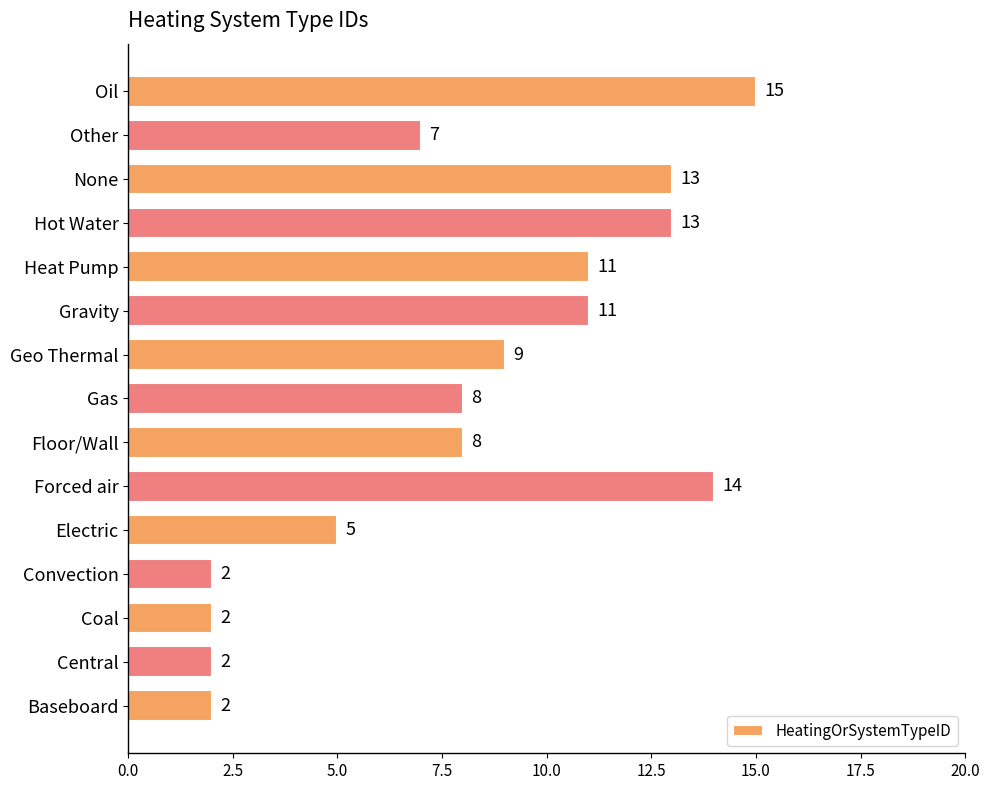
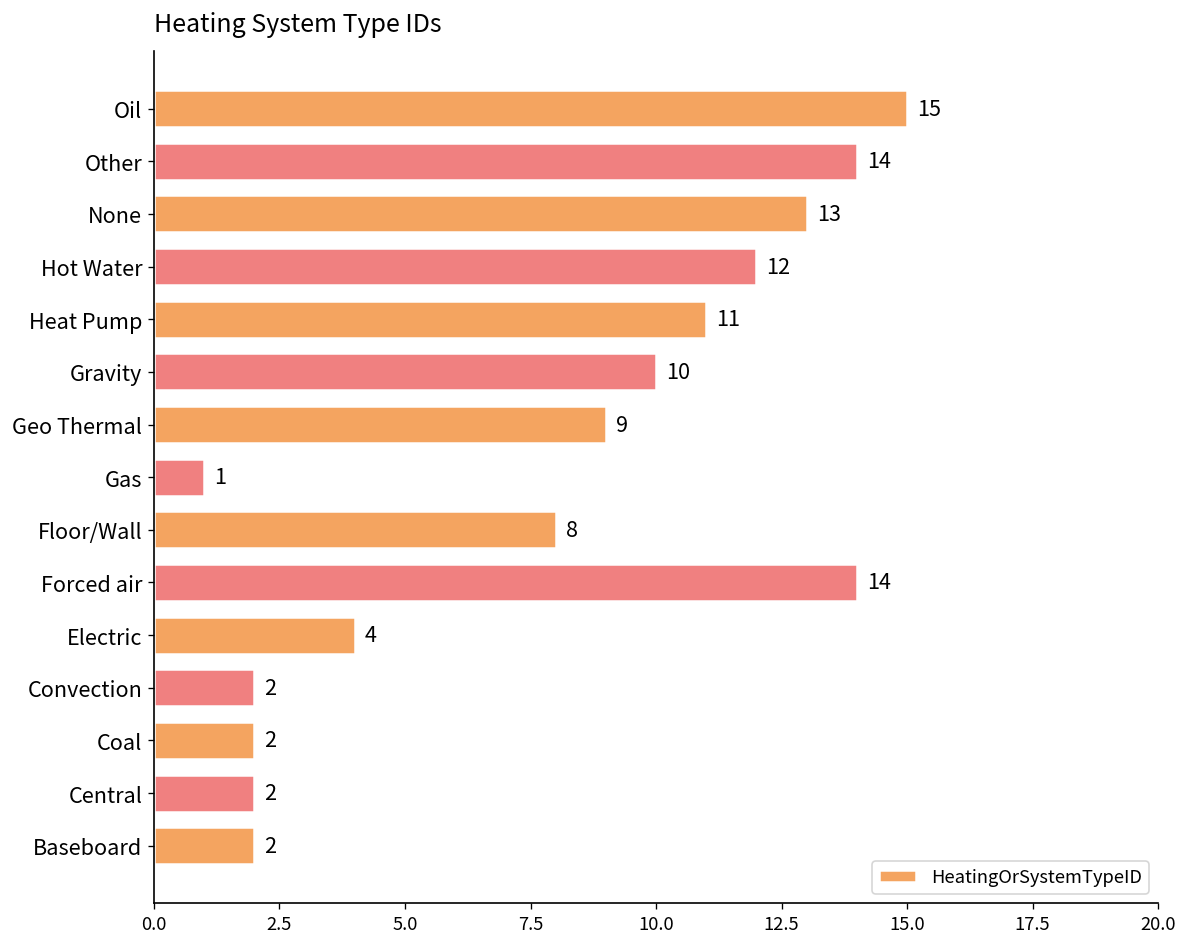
  {
    "Oil": 15,
-   "Other": 7,
+   "Other": 14,
    "None": 13,
-   "Hot Water": 13,
+   "Hot Water": 12,
    "Heat Pump": 11,
-   "Gravity": 11,
+   "Gravity": 10,
    "Geo Thermal": 9,
-   "Gas": 8,
+   "Gas": 1,
    "Floor/Wall": 8,
    "Forced air": 14,
-   "Electric": 5,
+   "Electric": 4,
    "Convection": 2,
    "Coal": 2,
    "Central": 2,
    "Baseboard": 2
  }
